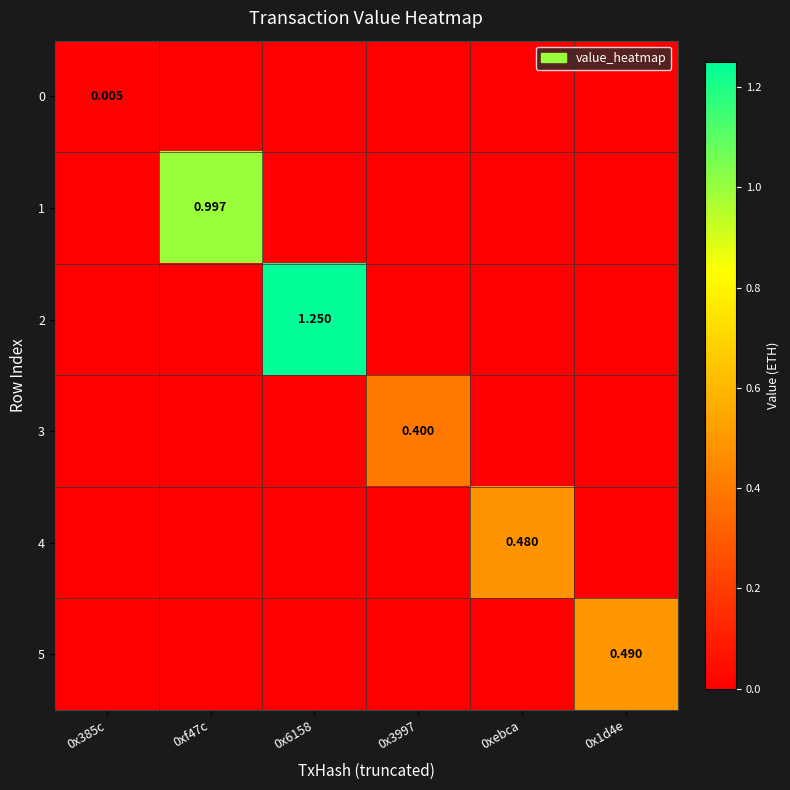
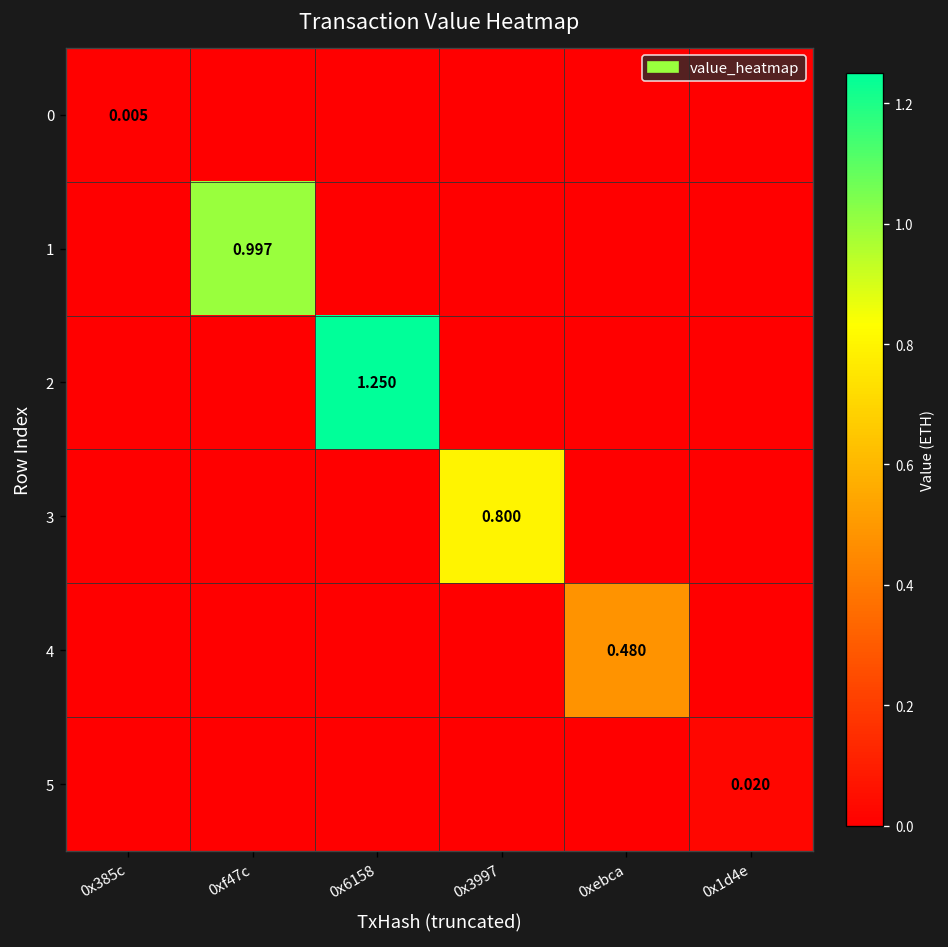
  {
    "0": {
      "0x385c": 0.005
    },
    "1": {
      "0xf47c": 0.997
    },
    "2": {
      "0x6158": 1.250
    },
    "3": {
-     "0x3997": 0.400
+     "0x3997": 0.800
    },
    "4": {
      "0xebca": 0.480
    },
    "5": {
-     "0x1d4e": 0.490
+     "0x1d4e": 0.020
    }
  }
